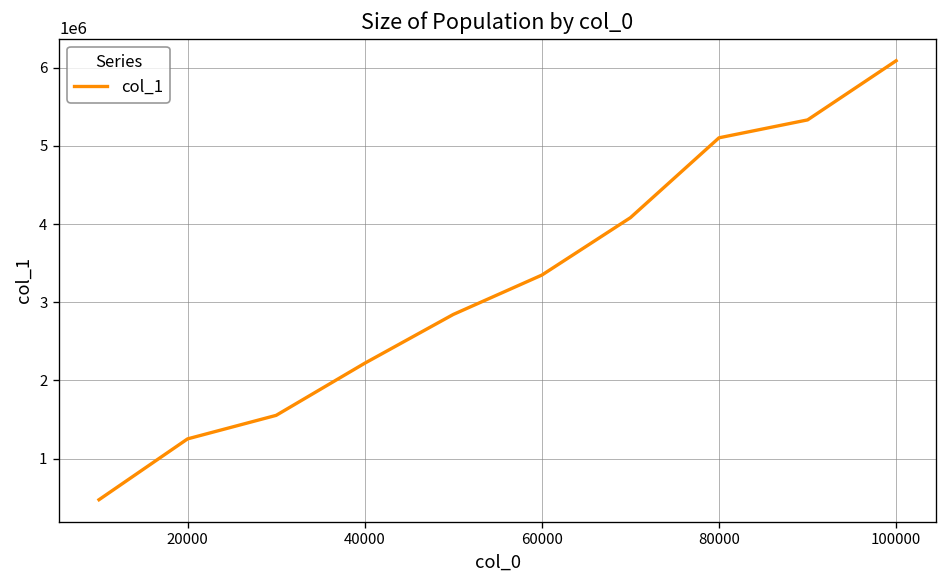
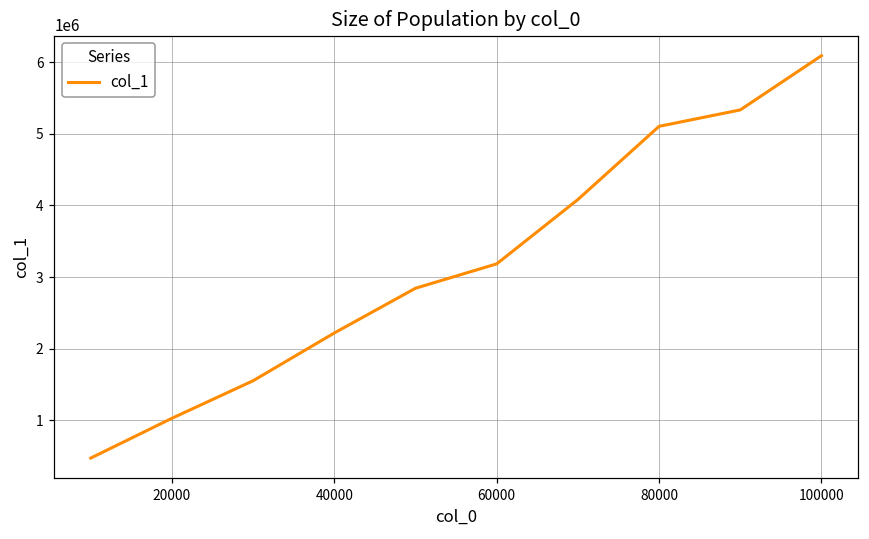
  {
-   "20000": 1300000,
+   "20000": 1000000,
    "40000": 2200000,
-   "60000": 3300000,
+   "60000": 3200000,
    "80000": 5100000,
    "100000": 6100000
  }
